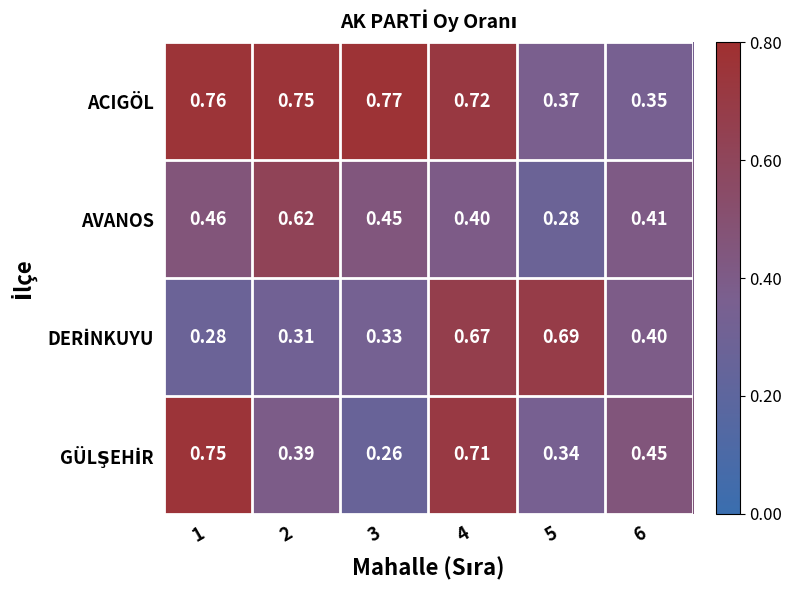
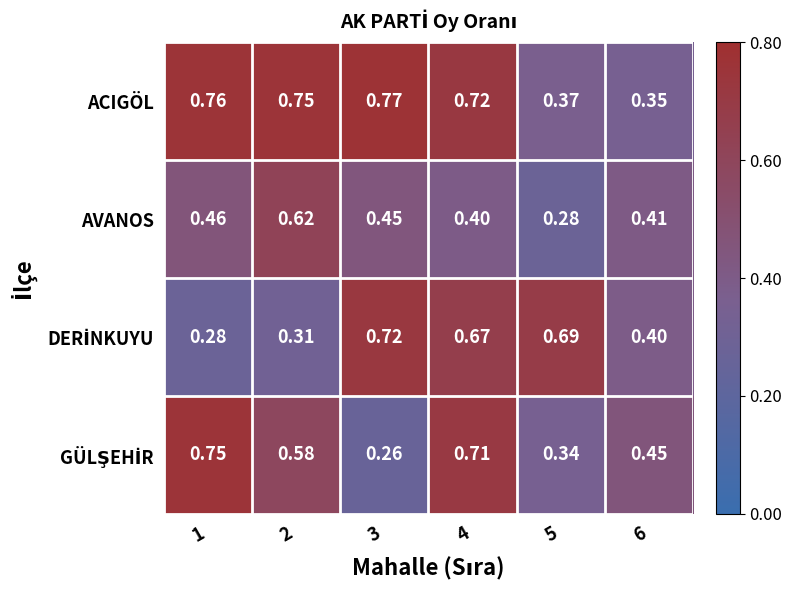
  {
    "ACIGÖL": {
      "1": 0.76,
      "2": 0.75,
      "3": 0.77,
      "4": 0.72,
      "5": 0.37,
      "6": 0.35
    },
    "AVANOS": {
      "1": 0.46,
      "2": 0.62,
      "3": 0.45,
      "4": 0.40,
      "5": 0.28,
      "6": 0.41
    },
    "DERİNKUYU": {
      "1": 0.28,
      "2": 0.31,
-     "3": 0.33,
+     "3": 0.72,
      "4": 0.67,
      "5": 0.69,
      "6": 0.40
    },
    "GÜLŞEHİR": {
      "1": 0.75,
-     "2": 0.39,
+     "2": 0.58,
      "3": 0.26,
      "4": 0.71,
      "5": 0.34,
      "6": 0.45
    }
  }
